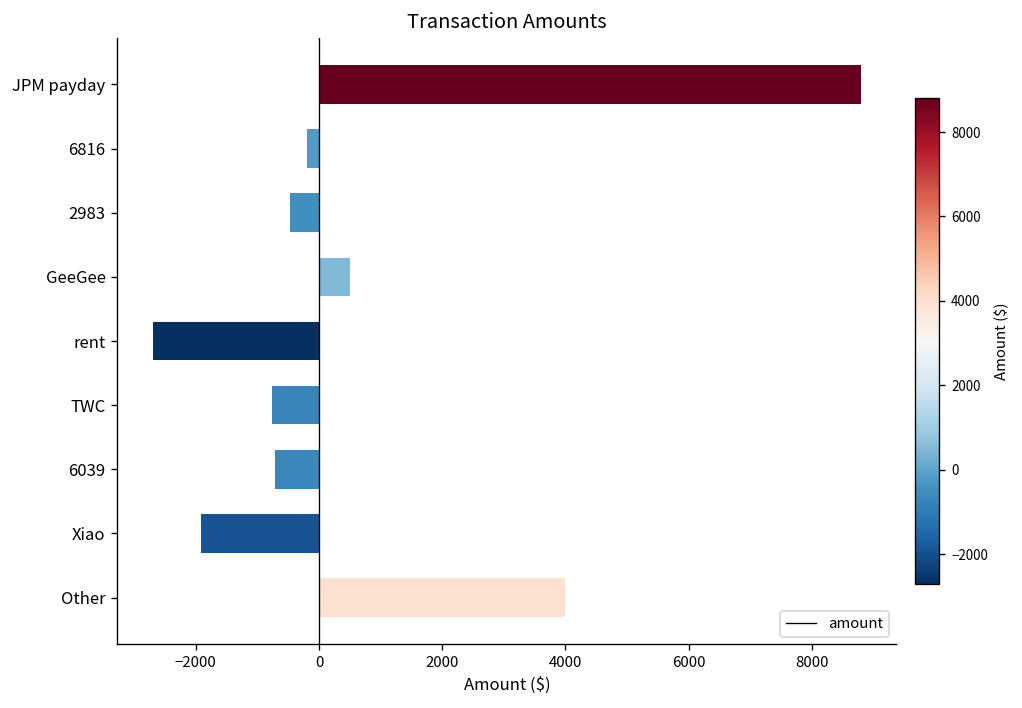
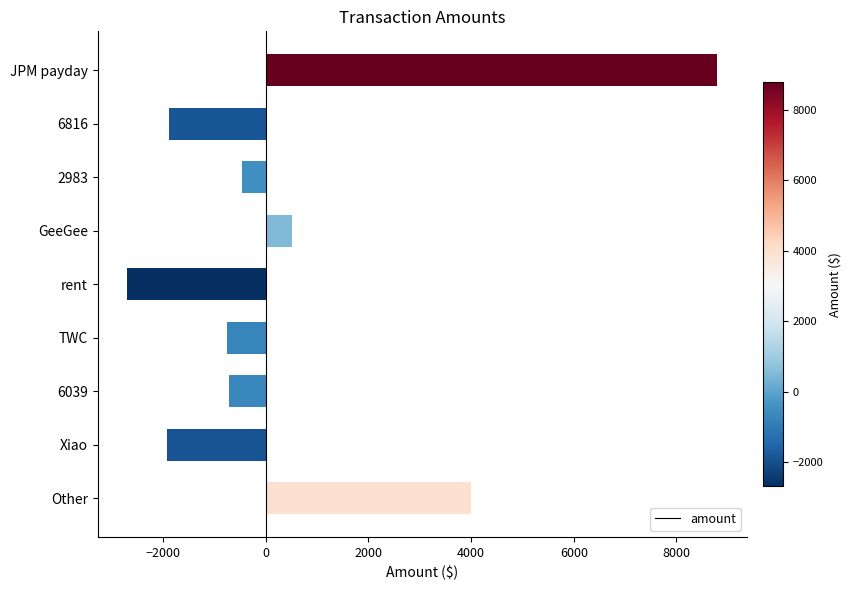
  {
    "JPM payday": 8800,
-   "6816": -200,
+   "6816": -1900,
    "2983": -500,
    "GeeGee": 500,
    "rent": -2700,
    "TWC": -800,
    "6039": -700,
    "Xiao": -1900,
    "Other": 4000
  }
